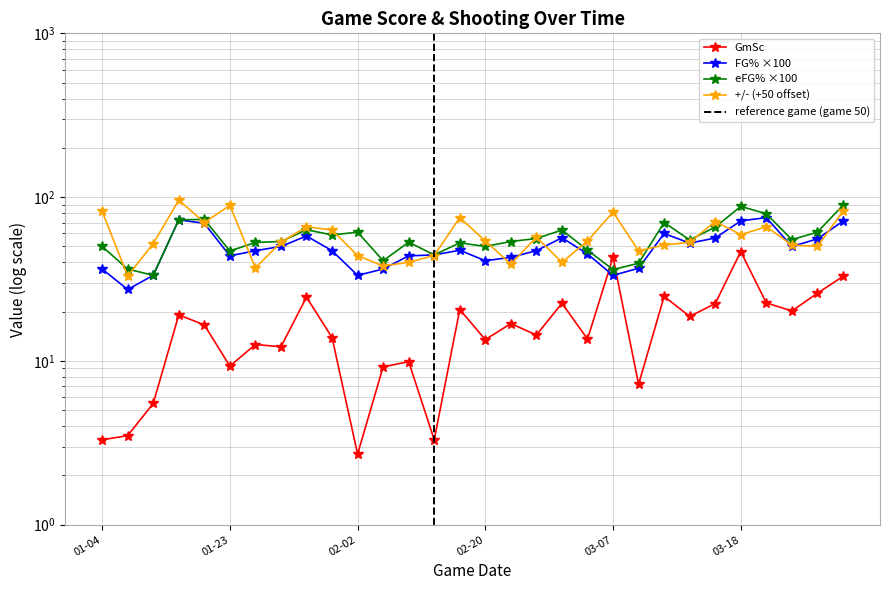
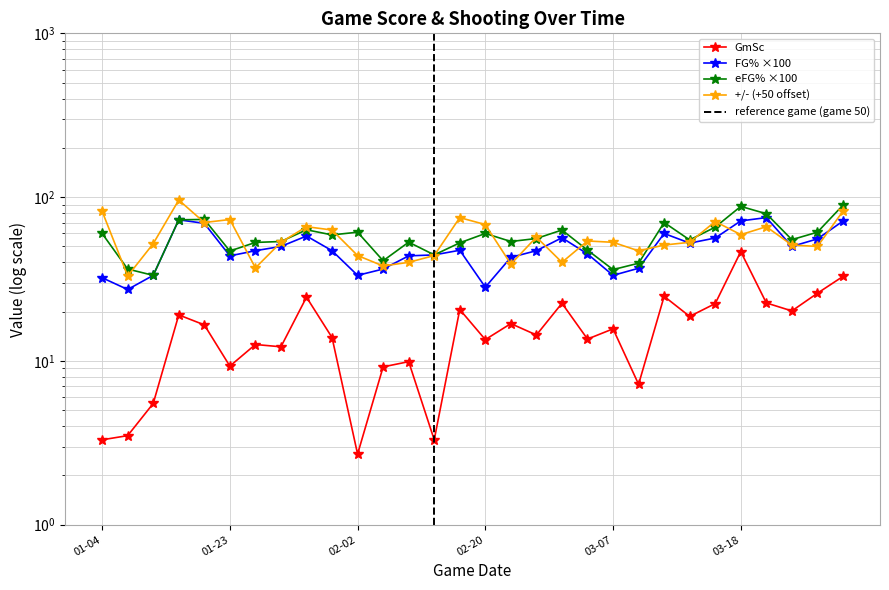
  {
    "GmSc": {
      "01-04": 3.3,
      "01-23": 9,
      "02-02": 2.7,
      "02-20": 14,
-     "03-07": 43,
+     "03-07": 16,
      "03-18": 47
    },
    "FG% ×100": {
-     "01-04": 36,
+     "01-04": 32,
      "01-23": 44,
      "02-02": 33,
-     "02-20": 41,
+     "02-20": 28,
      "03-07": 33,
      "03-18": 70
    },
    "eFG% ×100": {
-     "01-04": 50,
+     "01-04": 60,
      "01-23": 47,
      "02-02": 61,
-     "02-20": 50,
+     "02-20": 60,
      "03-07": 36,
      "03-18": 90
    },
    "+/- (+50 offset)": {
      "01-04": 80,
-     "01-23": 90,
+     "01-23": 70,
      "02-02": 44,
-     "02-20": 54,
-     "03-07": 80,
+     "02-20": 68,
+     "03-07": 53,
      "03-18": 59
    }
  }
